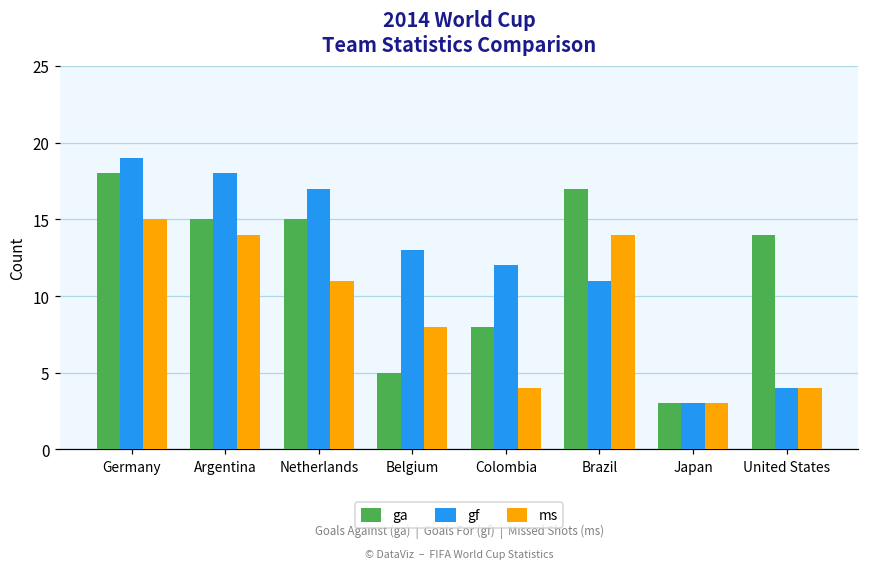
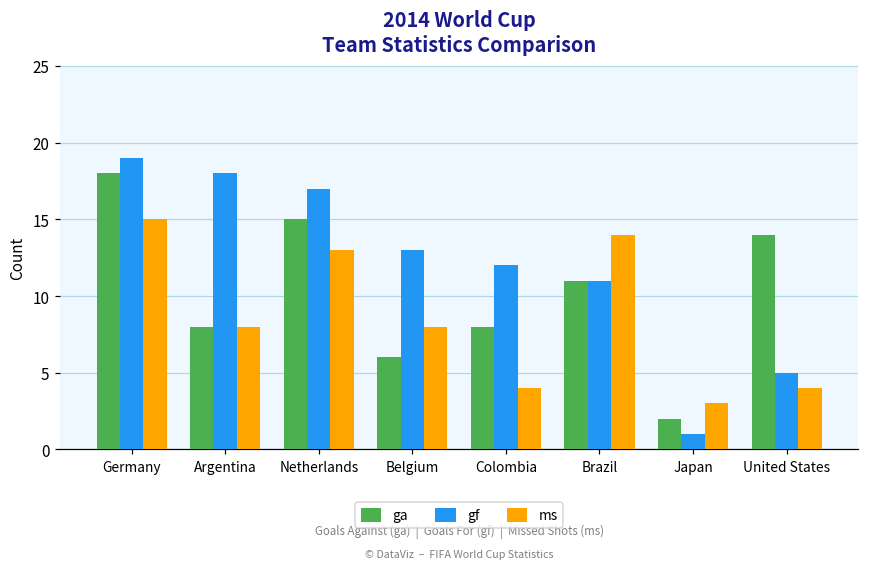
  {
    "ga": {
      "Germany": 18,
-     "Argentina": 15,
+     "Argentina": 8,
      "Netherlands": 15,
-     "Belgium": 5,
+     "Belgium": 6,
      "Colombia": 8,
-     "Brazil": 17,
-     "Japan": 3,
+     "Brazil": 11,
+     "Japan": 2,
      "United States": 14
    },
    "gf": {
      "Germany": 19,
      "Argentina": 18,
      "Netherlands": 17,
      "Belgium": 13,
      "Colombia": 12,
      "Brazil": 11,
-     "Japan": 3,
-     "United States": 4
+     "Japan": 1,
+     "United States": 5
    },
    "ms": {
      "Germany": 15,
-     "Argentina": 14,
-     "Netherlands": 11,
+     "Argentina": 8,
+     "Netherlands": 13,
      "Belgium": 8,
      "Colombia": 4,
      "Brazil": 14,
      "Japan": 3,
      "United States": 4
    }
  }
